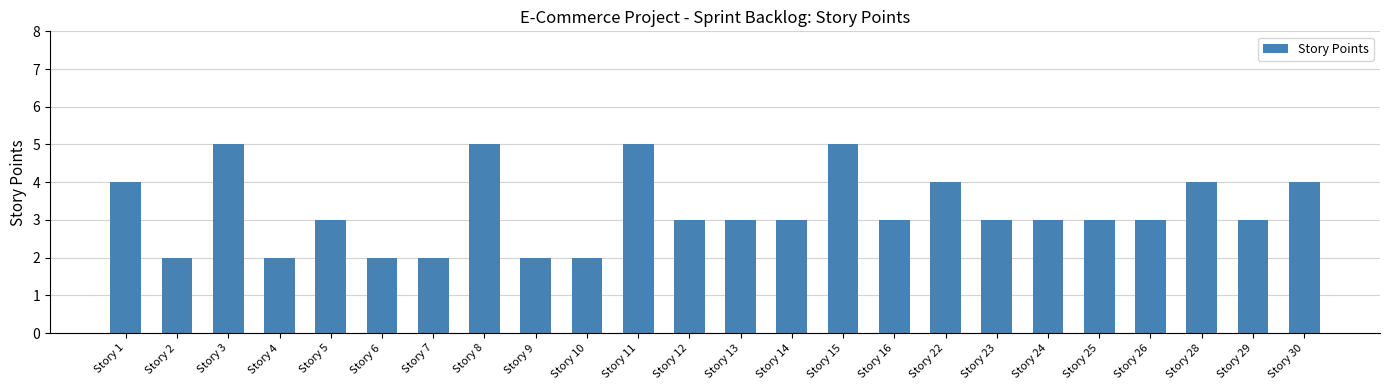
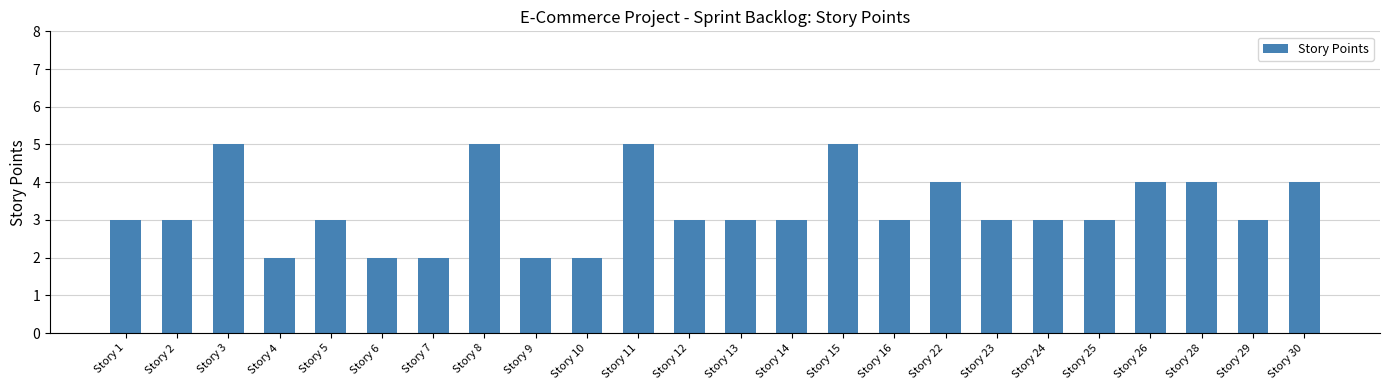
  {
-   "Story 1": 4,
-   "Story 2": 2,
+   "Story 1": 3,
+   "Story 2": 3,
    "Story 3": 5,
    "Story 4": 2,
    "Story 5": 3,
    "Story 6": 2,
    "Story 7": 2,
    "Story 8": 5,
    "Story 9": 2,
    "Story 10": 2,
    "Story 11": 5,
    "Story 12": 3,
    "Story 13": 3,
    "Story 14": 3,
    "Story 15": 5,
    "Story 16": 3,
    "Story 22": 4,
    "Story 23": 3,
    "Story 24": 3,
    "Story 25": 3,
-   "Story 26": 3,
+   "Story 26": 4,
    "Story 28": 4,
    "Story 29": 3,
    "Story 30": 4
  }
